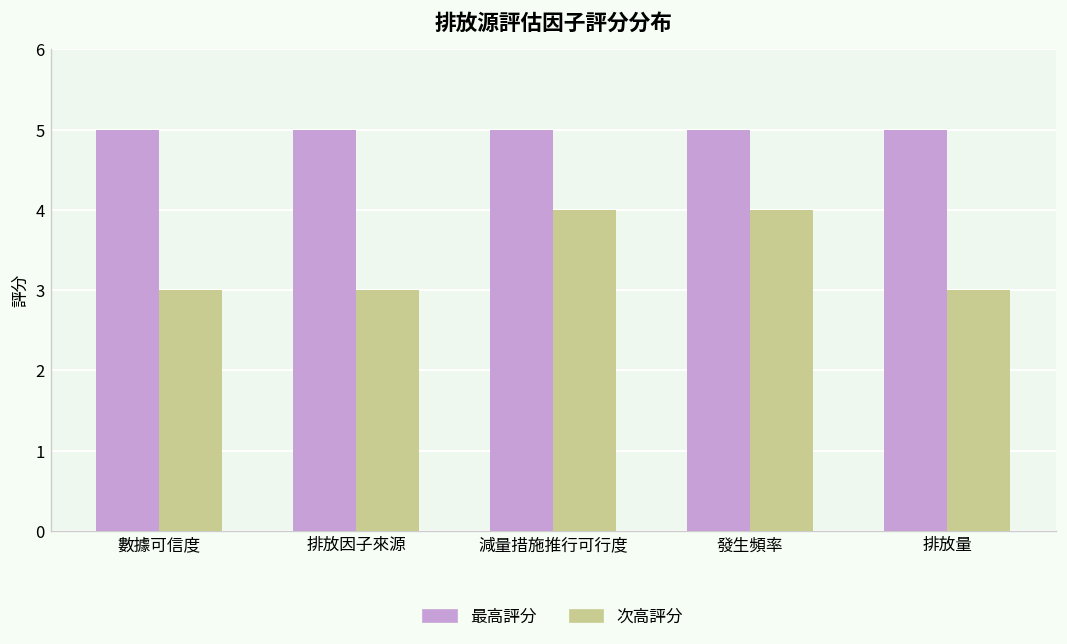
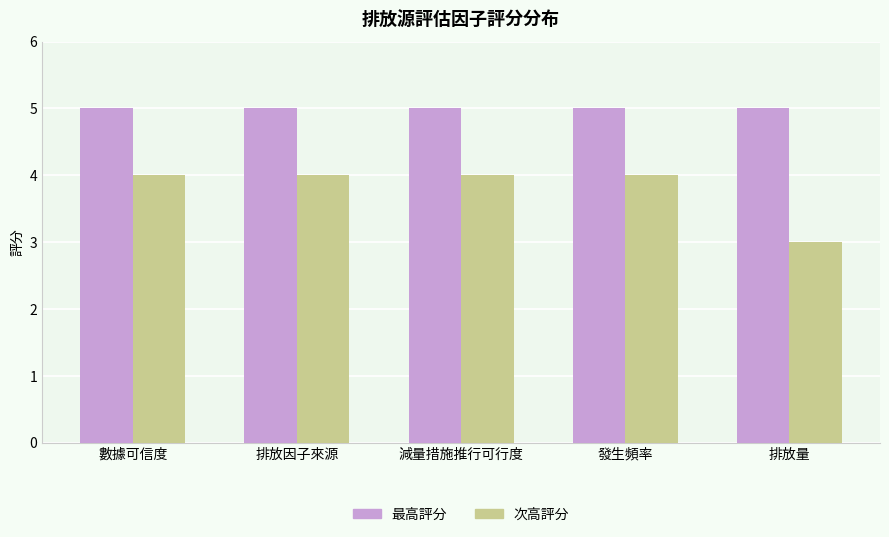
  {
    "最高評分": {
      "數據可信度": 5,
      "排放因子來源": 5,
      "減量措施推行可行度": 5,
      "發生頻率": 5,
      "排放量": 5
    },
    "次高評分": {
-     "數據可信度": 3,
-     "排放因子來源": 3,
+     "數據可信度": 4,
+     "排放因子來源": 4,
      "減量措施推行可行度": 4,
      "發生頻率": 4,
      "排放量": 3
    }
  }
